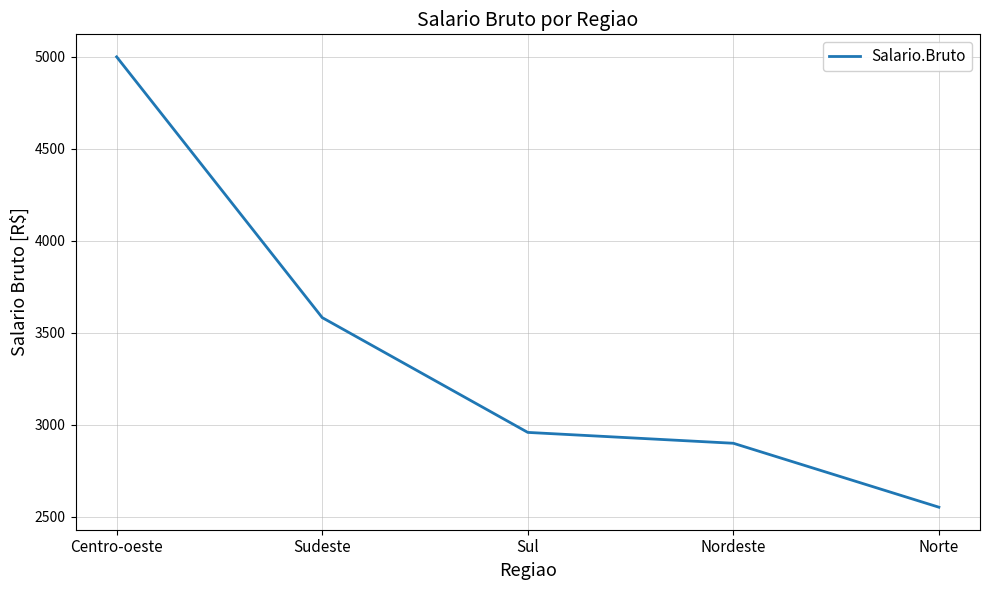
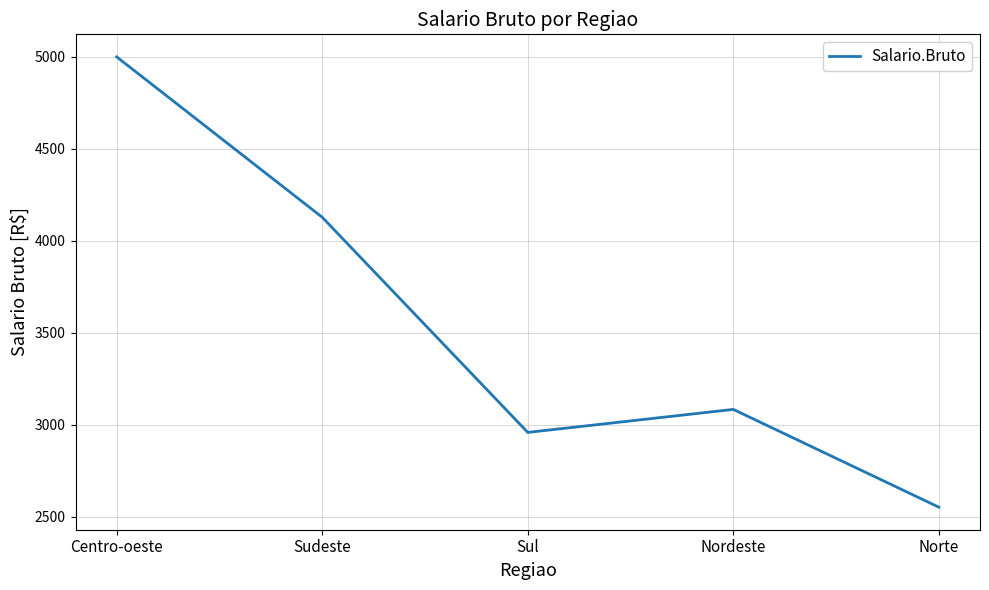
  {
    "Centro-oeste": 5000,
-   "Sudeste": 3580,
+   "Sudeste": 4130,
    "Sul": 2960,
-   "Nordeste": 2900,
+   "Nordeste": 3080,
    "Norte": 2550
  }
